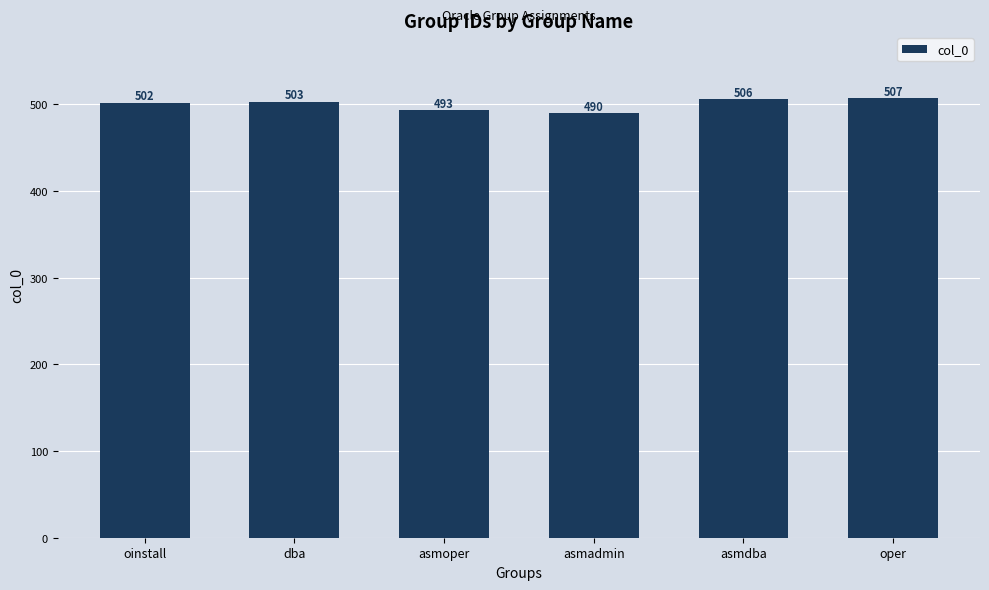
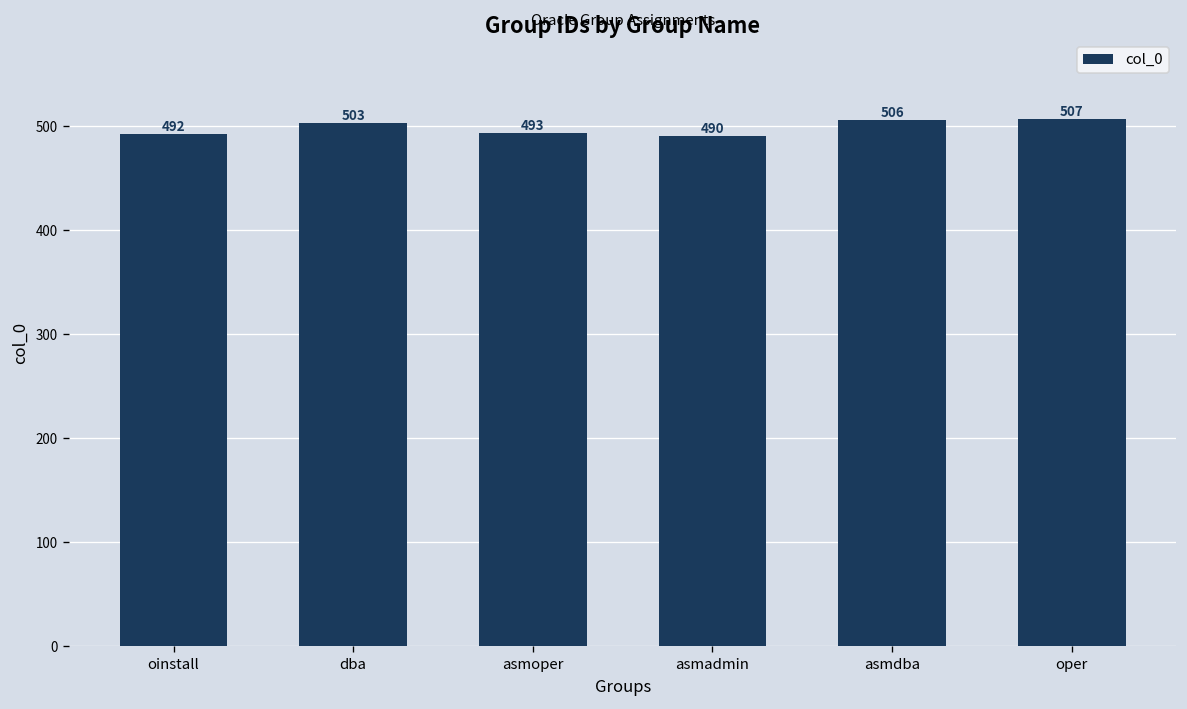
  {
-   "oinstall": 502,
+   "oinstall": 492,
    "dba": 503,
    "asmoper": 493,
    "asmadmin": 490,
    "asmdba": 506,
    "oper": 507
  }
